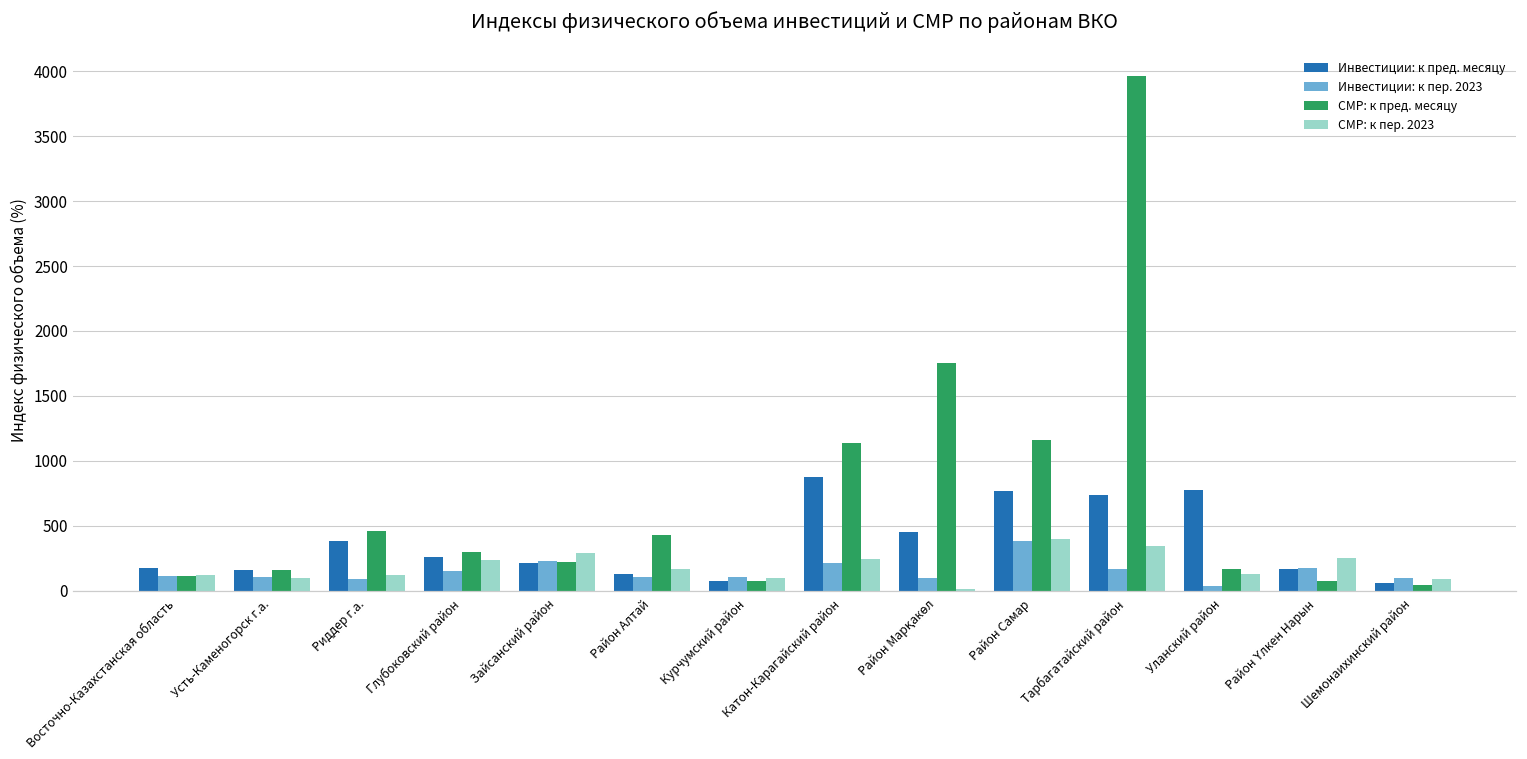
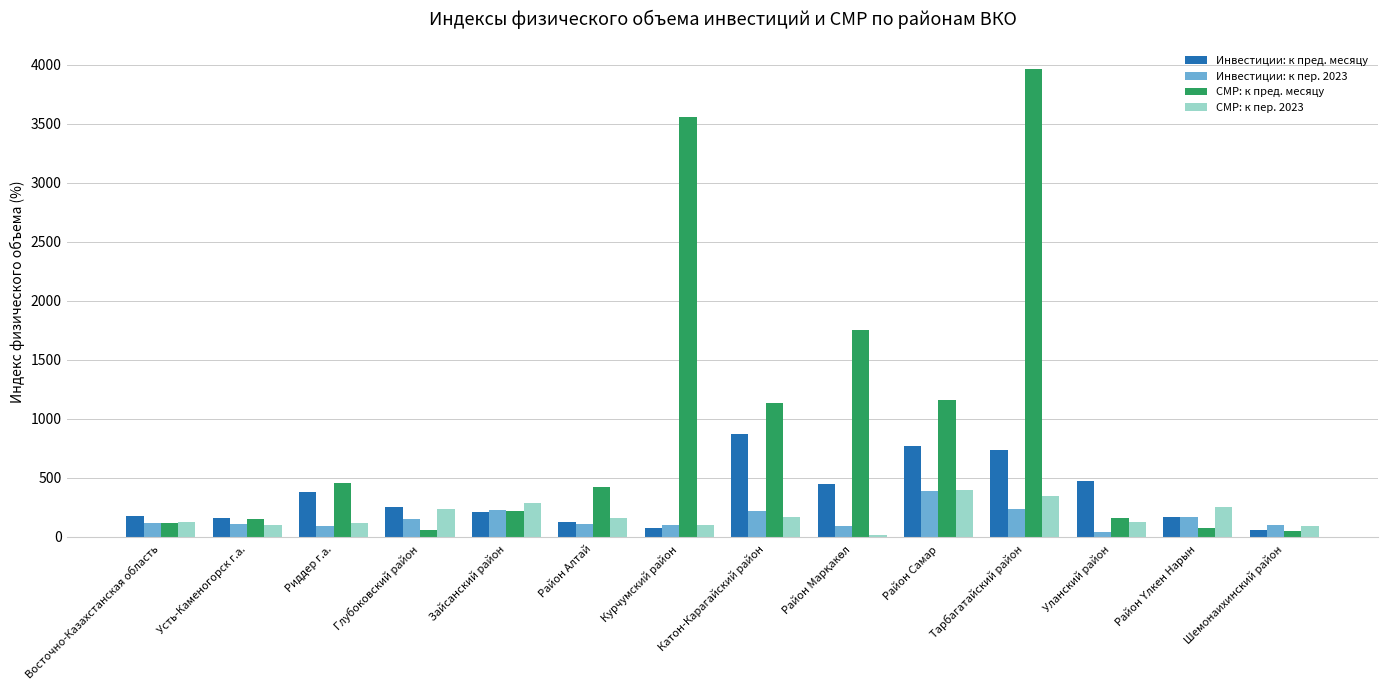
  {
    "Инвестиции: к пред. месяцу": {
      "Восточно-Казахстанская область": 170,
      "Усть-Каменогорск г.а.": 160,
      "Риддер г.а.": 380,
      "Глубоковский район": 260,
      "Зайсанский район": 210,
      "Район Алтай": 130,
      "Курчумский район": 70,
      "Катон-Карагайский район": 870,
      "Район Марқакөл": 450,
      "Район Самар": 770,
      "Тарбагатайский район": 740,
-     "Уланский район": 780,
+     "Уланский район": 480,
      "Район Үлкен Нарын": 170,
      "Шемонаихинский район": 60
    },
    "Инвестиции: к пер. 2023": {
      "Восточно-Казахстанская область": 120,
      "Усть-Каменогорск г.а.": 110,
      "Риддер г.а.": 90,
      "Глубоковский район": 150,
      "Зайсанский район": 230,
      "Район Алтай": 110,
      "Курчумский район": 100,
      "Катон-Карагайский район": 220,
      "Район Марқакөл": 100,
      "Район Самар": 380,
-     "Тарбагатайский район": 160,
+     "Тарбагатайский район": 230,
      "Уланский район": 40,
      "Район Үлкен Нарын": 170,
      "Шемонаихинский район": 100
    },
    "СМР: к пред. месяцу": {
      "Восточно-Казахстанская область": 120,
      "Усть-Каменогорск г.а.": 160,
      "Риддер г.а.": 460,
-     "Глубоковский район": 300,
+     "Глубоковский район": 50,
      "Зайсанский район": 220,
      "Район Алтай": 430,
-     "Курчумский район": 70,
+     "Курчумский район": 3560,
      "Катон-Карагайский район": 1140,
      "Район Марқакөл": 1750,
      "Район Самар": 1160,
      "Тарбагатайский район": 3960,
      "Уланский район": 160,
      "Район Үлкен Нарын": 80,
      "Шемонаихинский район": 50
    },
    "СМР: к пер. 2023": {
      "Восточно-Казахстанская область": 120,
      "Усть-Каменогорск г.а.": 100,
      "Риддер г.а.": 120,
      "Глубоковский район": 240,
      "Зайсанский район": 290,
      "Район Алтай": 160,
      "Курчумский район": 100,
-     "Катон-Карагайский район": 240,
+     "Катон-Карагайский район": 170,
      "Район Самар": 400,
      "Тарбагатайский район": 350,
      "Уланский район": 130,
      "Район Үлкен Нарын": 250,
      "Шемонаихинский район": 90
    }
  }
